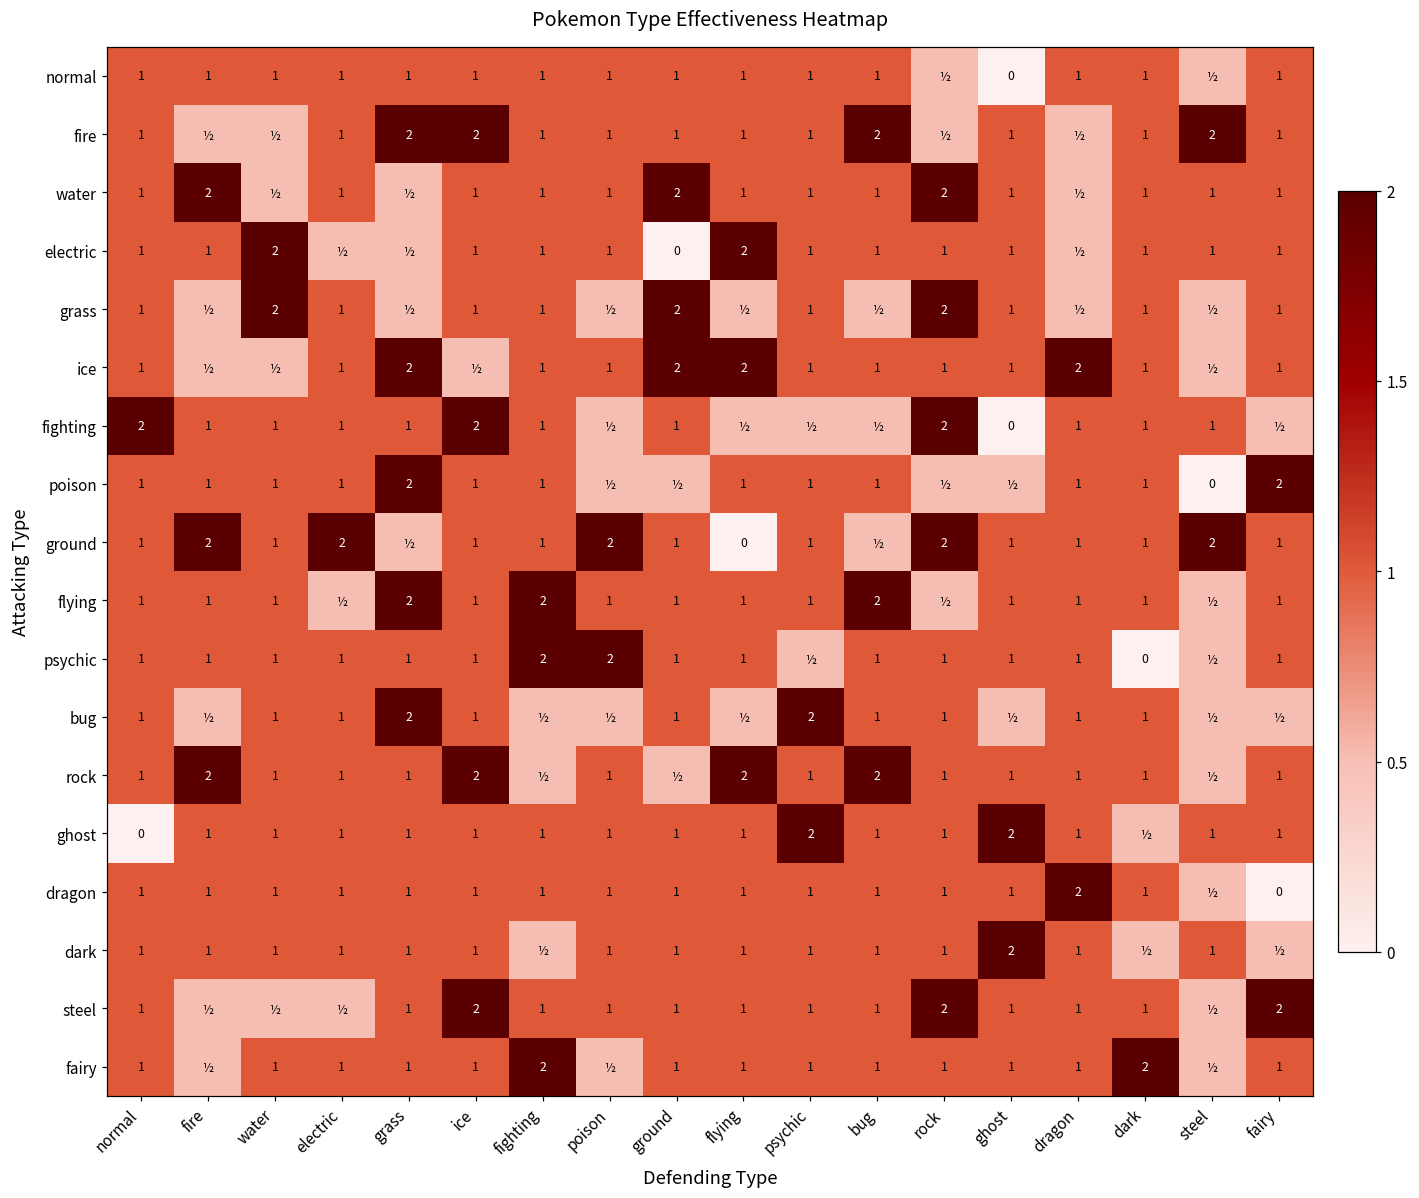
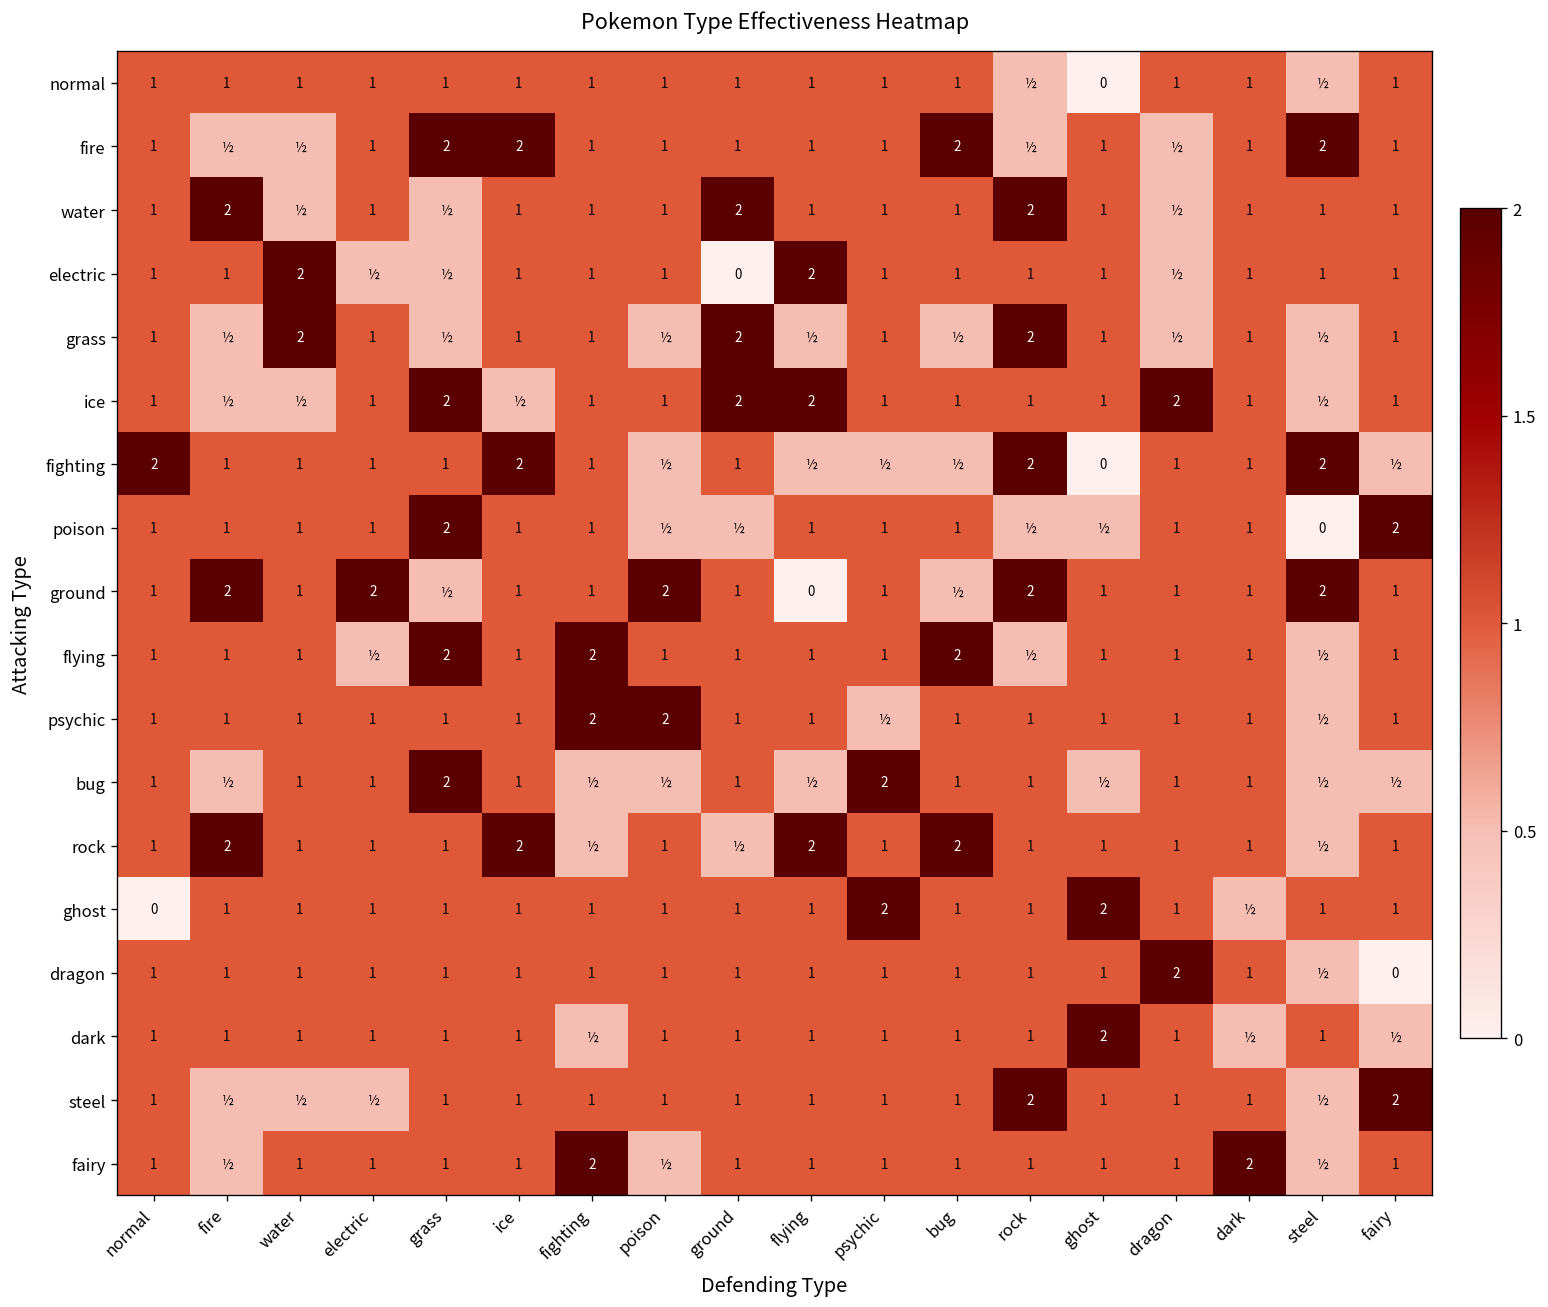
  {
    "fighting": {
      "normal": 2,
      "fire": 1,
      "water": 1,
      "electric": 1,
      "grass": 1,
      "ice": 2,
      "fighting": 1,
      "ground": 1,
      "rock": 2,
      "ghost": 0,
      "dragon": 1,
      "dark": 1,
-     "steel": 1
+     "steel": 2
    },
    "psychic": {
      "normal": 1,
      "fire": 1,
      "water": 1,
      "electric": 1,
      "grass": 1,
      "ice": 1,
      "fighting": 2,
      "poison": 2,
      "ground": 1,
      "flying": 1,
      "bug": 1,
      "rock": 1,
      "ghost": 1,
      "dragon": 1,
-     "dark": 0,
+     "dark": 1,
      "fairy": 1
    },
    "steel": {
      "normal": 1,
      "grass": 1,
-     "ice": 2,
+     "ice": 1,
      "fighting": 1,
      "poison": 1,
      "ground": 1,
      "flying": 1,
      "psychic": 1,
      "bug": 1,
      "rock": 2,
      "ghost": 1,
      "dragon": 1,
      "dark": 1,
      "fairy": 2
    }
  }
